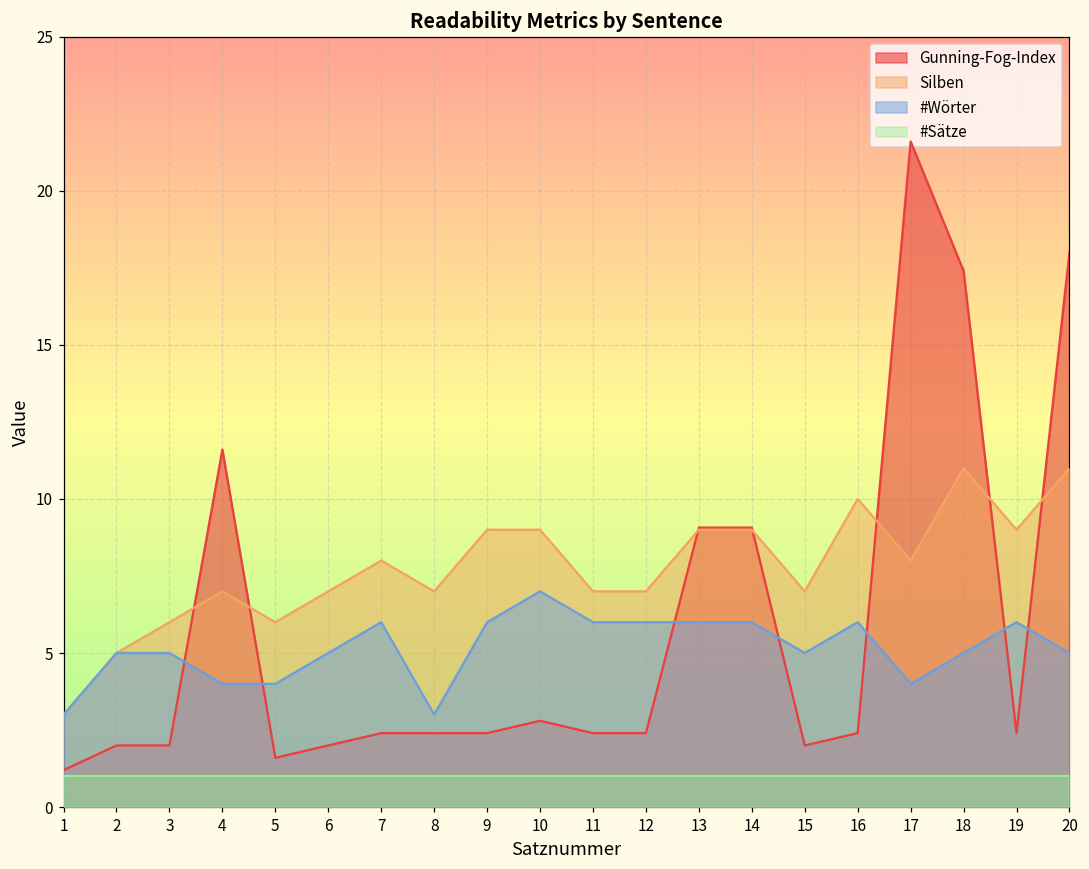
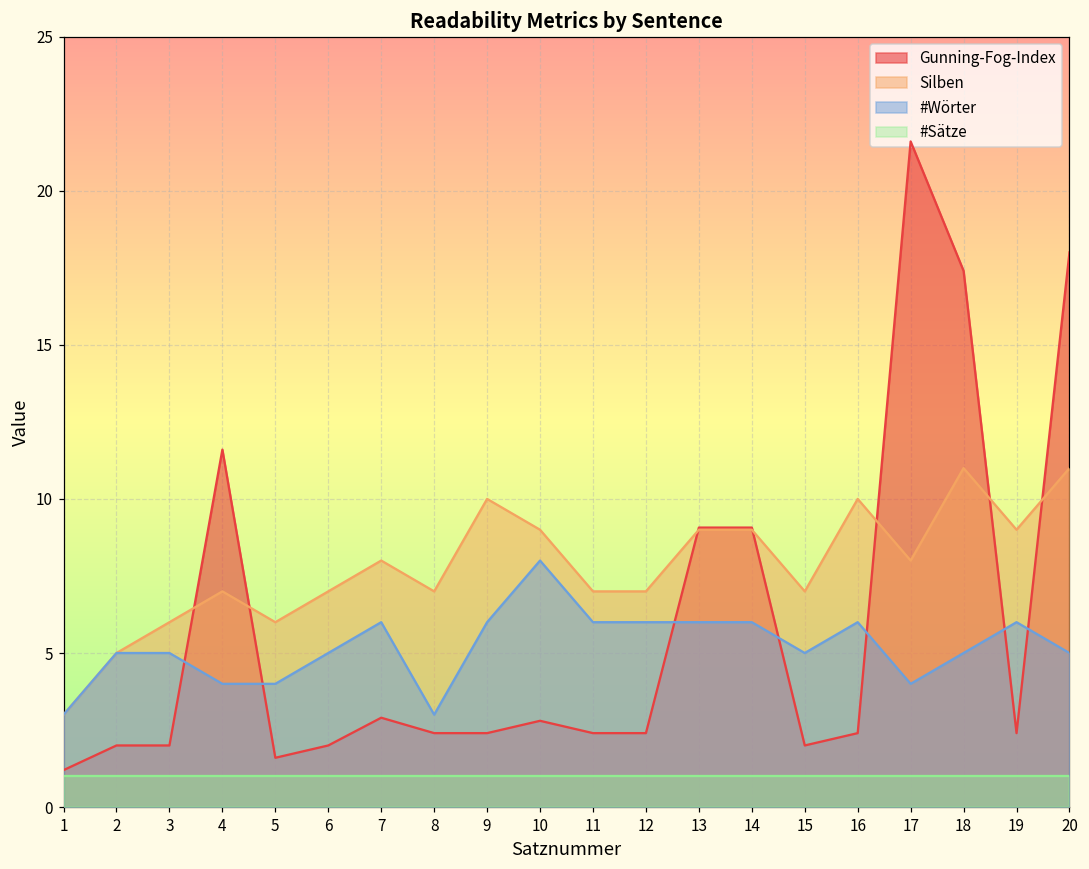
  {
    "Gunning-Fog-Index": {
      "1": 1.2,
      "2": 2.0,
      "3": 2.0,
      "4": 11.6,
      "5": 1.6,
      "6": 2.0,
-     "7": 2.4,
+     "7": 2.9,
      "8": 2.4,
      "9": 2.4,
      "10": 2.8,
      "11": 2.4,
      "12": 2.4,
      "15": 2.0,
      "16": 2.4,
      "17": 21.6,
      "18": 17.4,
      "19": 2.4,
      "20": 18.0
    },
    "Silben": {
      "3": 6,
      "4": 7,
      "5": 6,
      "6": 7,
      "7": 8,
      "8": 7,
-     "9": 9,
+     "9": 10,
      "10": 9,
      "11": 7,
      "12": 7,
      "15": 7,
      "16": 10,
      "17": 8,
      "18": 11,
      "19": 9,
      "20": 11
    },
    "#Wörter": {
      "3": 5,
      "4": 4,
      "5": 4,
      "6": 5,
      "7": 6,
      "8": 3,
      "9": 6,
-     "10": 7,
+     "10": 8,
      "11": 6,
      "12": 6,
      "13": 6,
      "14": 6,
      "15": 5,
      "16": 6,
      "17": 4,
      "18": 5,
      "19": 6,
      "20": 5
    },
    "#Sätze": {
      "1": 1.0,
      "2": 1.0,
      "3": 1.0,
      "4": 1.0,
      "5": 1.0,
      "6": 1.0,
      "7": 1.0,
      "8": 1.0,
      "9": 1.0,
      "10": 1.0,
      "11": 1.0,
      "12": 1.0,
      "13": 1.0,
      "14": 1.0,
      "15": 1.0,
      "16": 1.0,
      "17": 1.0,
      "18": 1.0,
      "19": 1.0,
      "20": 1.0
    }
  }
